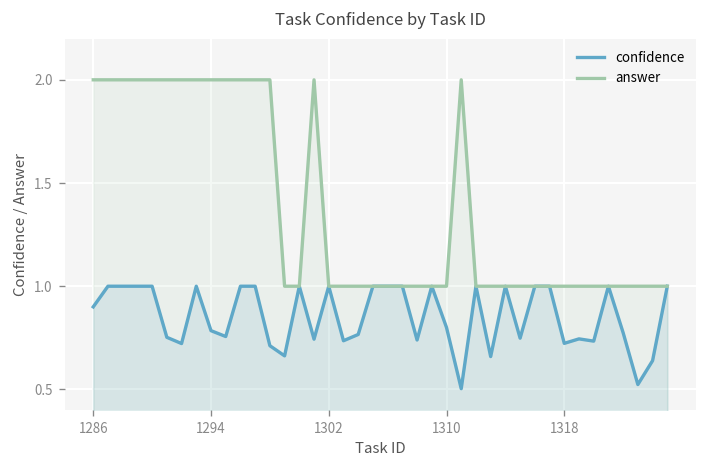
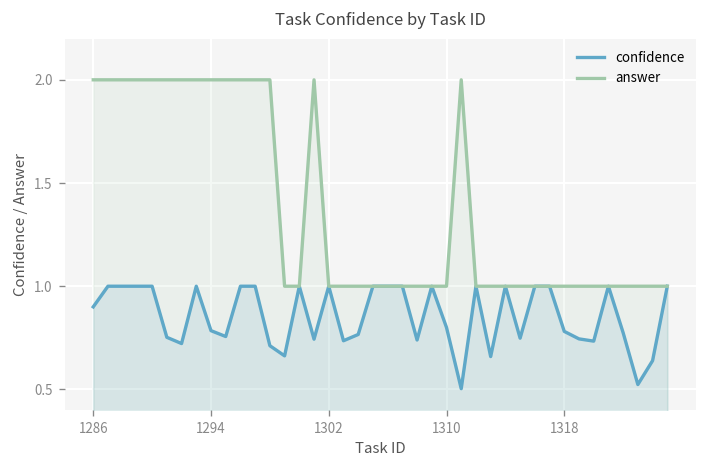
  {
    "confidence": {
      "1286": 0.90,
      "1294": 0.78,
      "1310": 0.80,
-     "1318": 0.72
+     "1318": 0.78
    },
    "answer": {
      "1286": 2.00,
      "1294": 2.00,
      "1310": 1.00,
      "1318": 1.00
    }
  }
